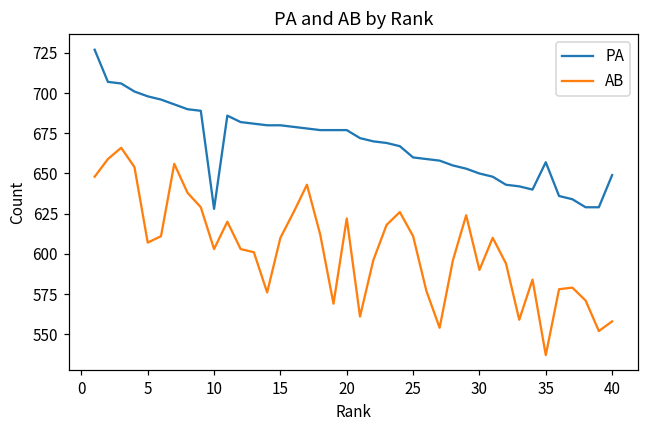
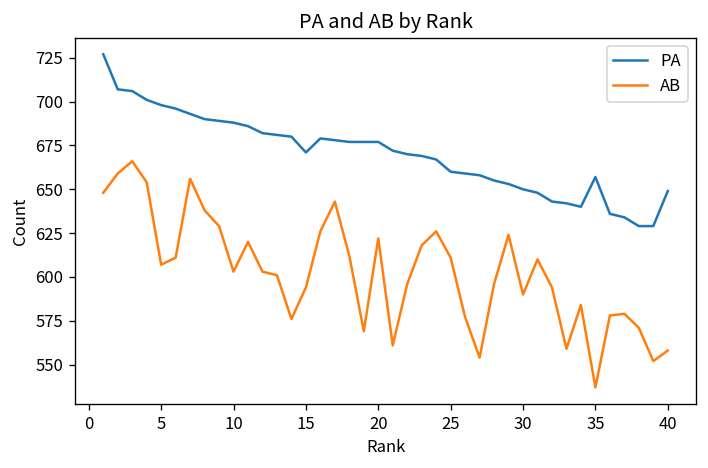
  {
    "PA": {
      "5": 698,
-     "10": 628,
-     "15": 680,
+     "10": 688,
+     "15": 671,
      "20": 677,
      "25": 660,
      "30": 650,
      "35": 657,
      "40": 649
    },
    "AB": {
      "5": 607,
      "10": 603,
-     "15": 610,
+     "15": 594,
      "20": 622,
      "25": 611,
      "30": 590,
      "35": 537,
      "40": 558
    }
  }
